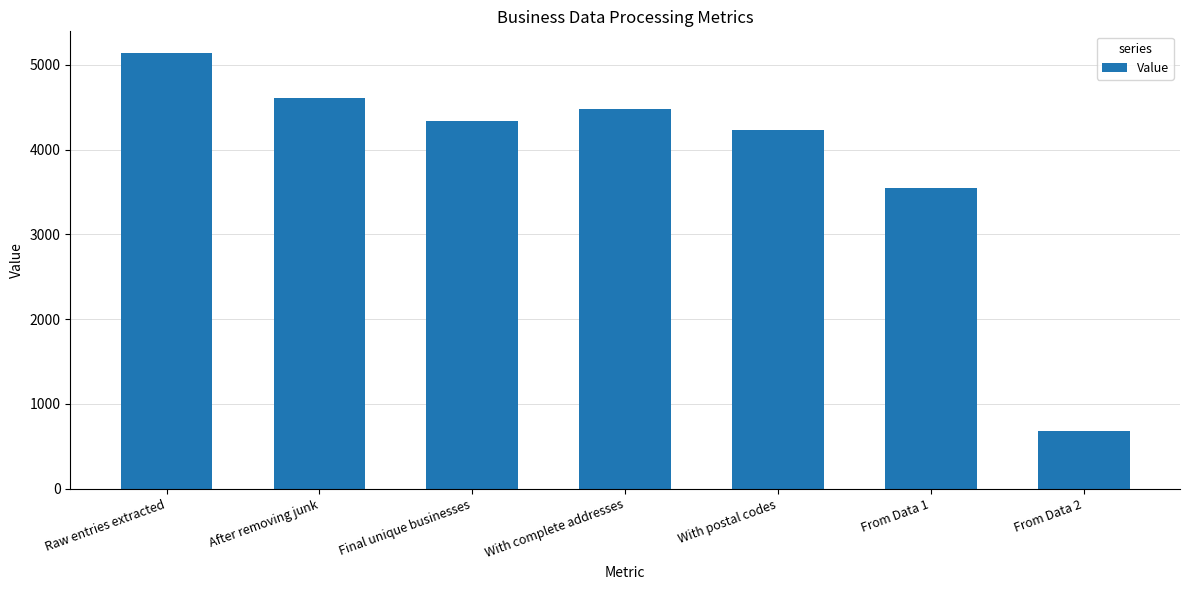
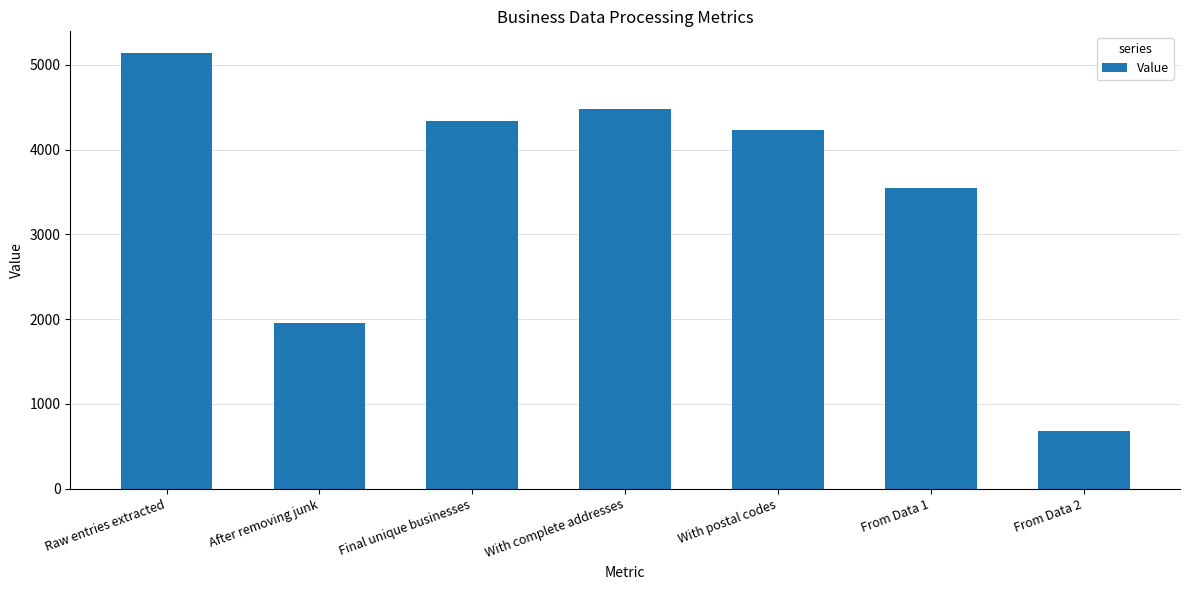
  {
    "Raw entries extracted": 5100,
-   "After removing junk": 4600,
+   "After removing junk": 2000,
    "Final unique businesses": 4300,
    "With complete addresses": 4500,
    "With postal codes": 4200,
    "From Data 1": 3500,
    "From Data 2": 700
  }
